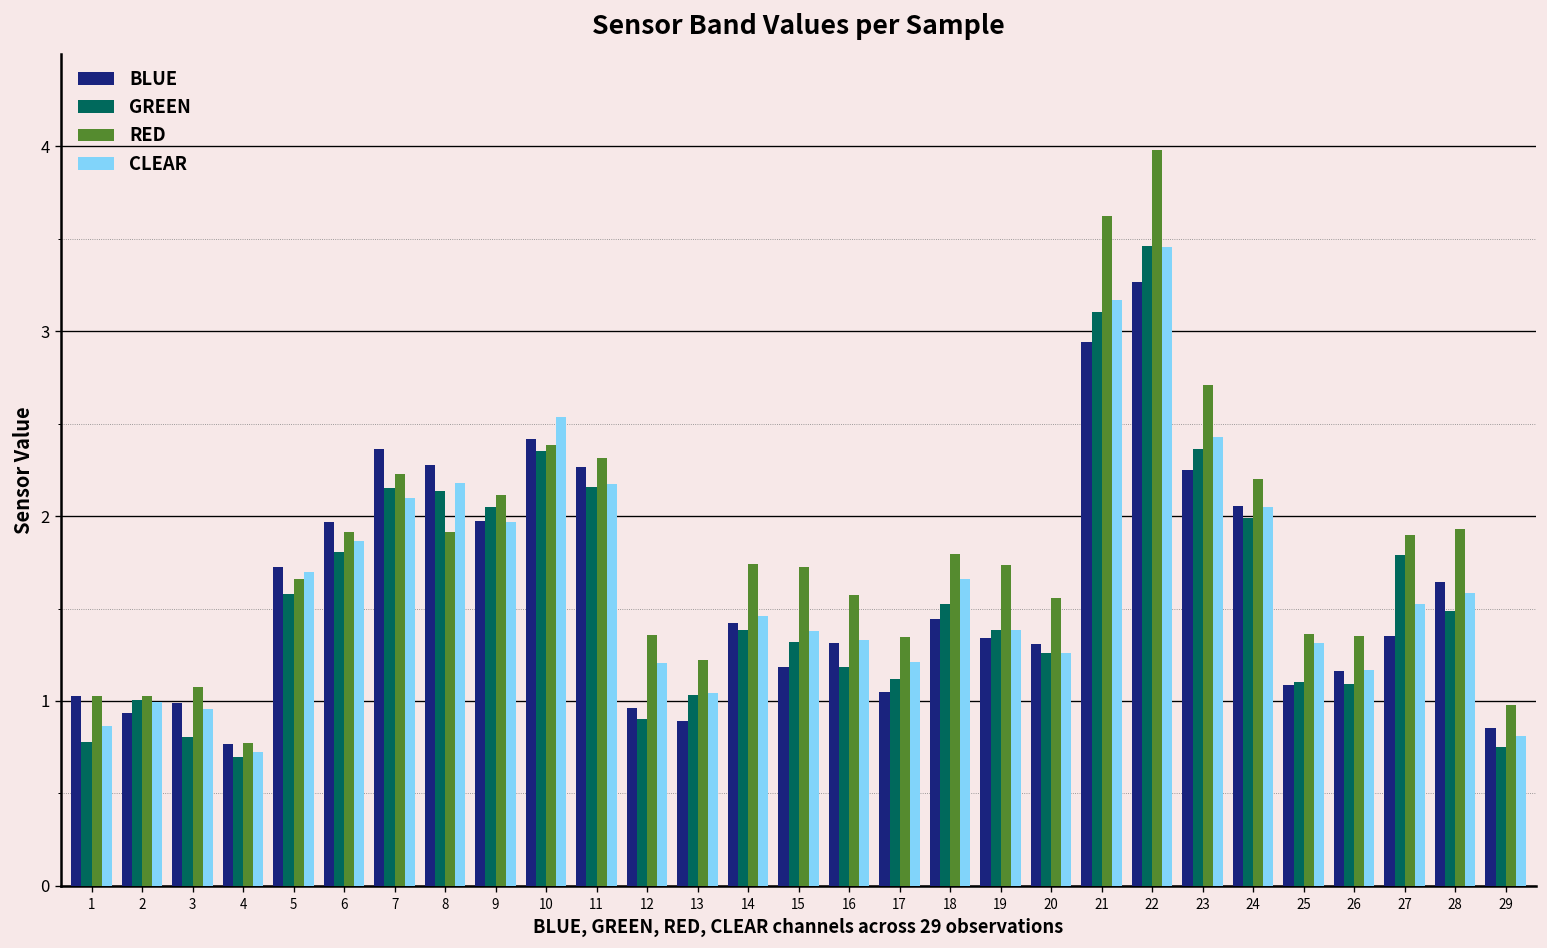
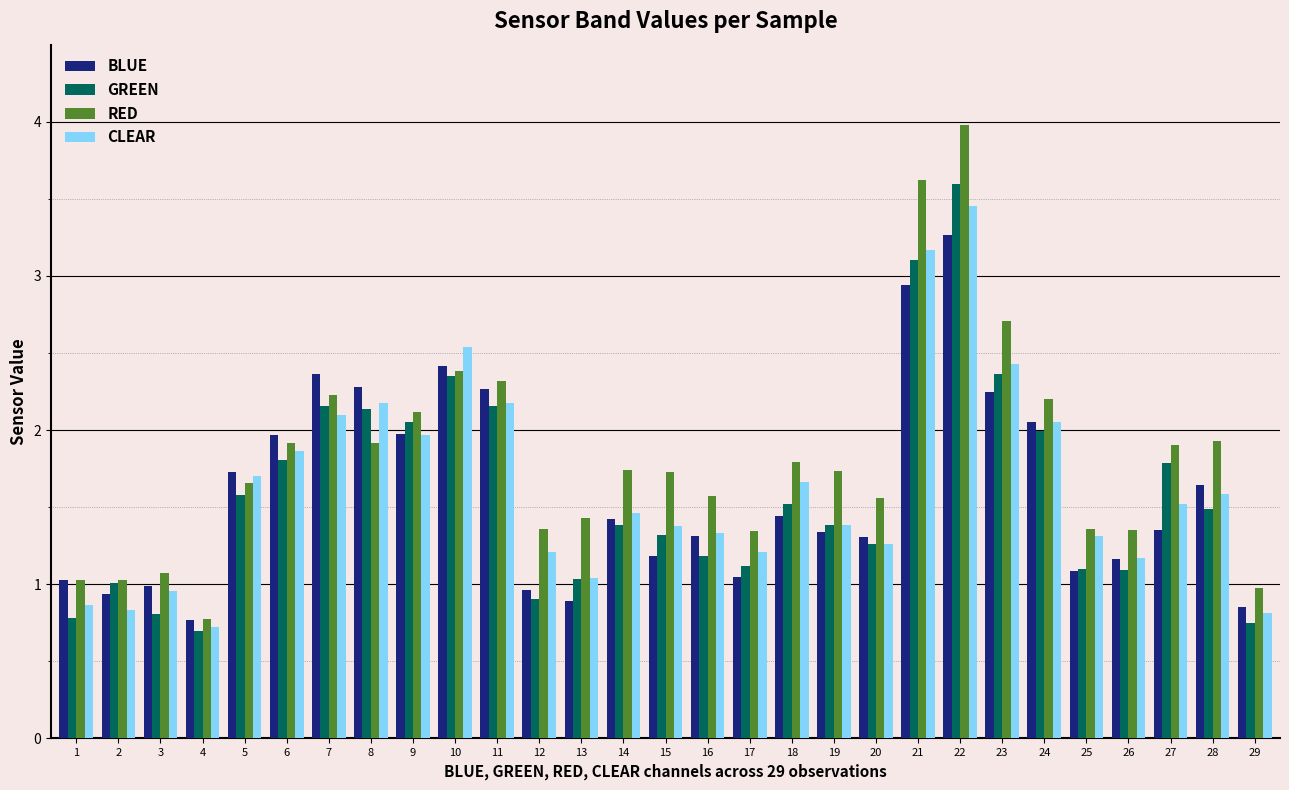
  {
    "BLUE": {
      "1": 1.02,
      "2": 0.93,
      "3": 0.99,
      "4": 0.77,
      "5": 1.73,
      "6": 1.97,
      "7": 2.36,
      "8": 2.28,
      "9": 1.98,
      "10": 2.41,
      "11": 2.26,
      "12": 0.96,
      "13": 0.89,
      "14": 1.42,
      "15": 1.18,
      "16": 1.31,
      "17": 1.05,
      "18": 1.44,
      "19": 1.34,
      "20": 1.31,
      "21": 2.94,
      "22": 3.26,
      "23": 2.25,
      "24": 2.05,
      "25": 1.08,
      "26": 1.16,
      "27": 1.35,
      "28": 1.64,
      "29": 0.85
    },
    "GREEN": {
      "1": 0.78,
      "2": 1.00,
      "3": 0.80,
      "4": 0.70,
      "5": 1.58,
      "6": 1.80,
      "7": 2.15,
      "8": 2.14,
      "9": 2.05,
      "10": 2.35,
      "11": 2.16,
      "12": 0.90,
      "13": 1.03,
      "14": 1.38,
      "15": 1.32,
      "16": 1.19,
      "17": 1.12,
      "18": 1.52,
      "19": 1.38,
      "20": 1.26,
      "21": 3.10,
-     "22": 3.46,
+     "22": 3.60,
      "23": 2.36,
      "24": 1.99,
      "25": 1.10,
      "26": 1.09,
      "27": 1.79,
      "28": 1.49,
      "29": 0.75
    },
    "RED": {
      "1": 1.02,
      "2": 1.03,
      "3": 1.07,
      "4": 0.77,
      "5": 1.66,
      "6": 1.91,
      "7": 2.22,
      "8": 1.91,
      "9": 2.12,
      "10": 2.38,
      "11": 2.32,
      "12": 1.36,
-     "13": 1.22,
+     "13": 1.43,
      "14": 1.74,
      "15": 1.73,
      "16": 1.57,
      "17": 1.35,
      "18": 1.80,
      "19": 1.74,
      "20": 1.56,
      "21": 3.62,
      "22": 3.98,
      "23": 2.71,
      "24": 2.20,
      "25": 1.36,
      "26": 1.35,
      "27": 1.90,
      "28": 1.93,
      "29": 0.98
    },
    "CLEAR": {
      "1": 0.87,
-     "2": 0.99,
+     "2": 0.83,
      "3": 0.96,
      "4": 0.72,
      "5": 1.70,
      "6": 1.86,
      "7": 2.10,
      "8": 2.18,
      "9": 1.97,
      "10": 2.54,
      "11": 2.17,
      "12": 1.21,
      "13": 1.04,
      "14": 1.46,
      "15": 1.38,
      "16": 1.33,
      "17": 1.21,
      "18": 1.66,
      "19": 1.38,
      "20": 1.26,
      "21": 3.17,
      "22": 3.45,
      "23": 2.43,
      "24": 2.05,
      "25": 1.31,
      "26": 1.17,
      "27": 1.52,
      "28": 1.58,
      "29": 0.81
    }
  }
